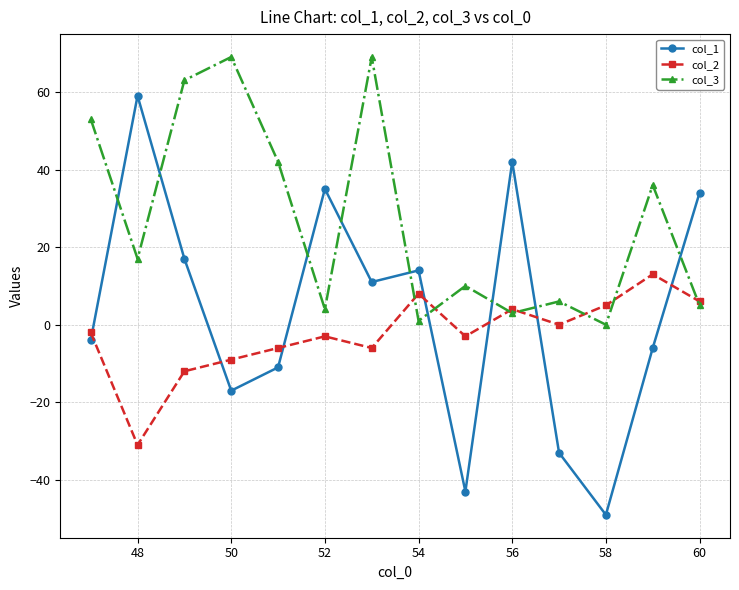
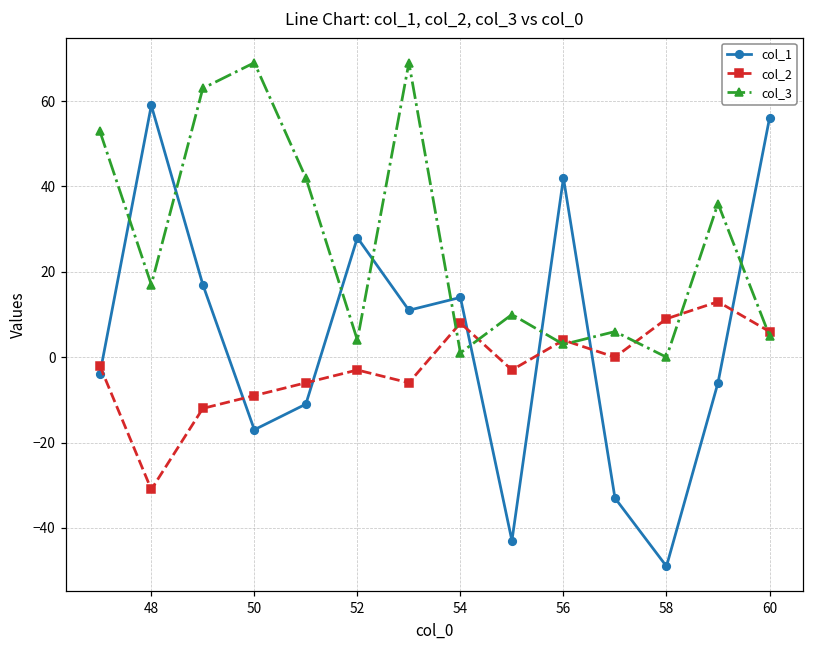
  {
    "col_1": {
      "48": 59,
      "50": -17,
-     "52": 35,
+     "52": 28,
      "54": 14,
      "56": 42,
      "58": -49,
-     "60": 34
+     "60": 56
    },
    "col_2": {
      "48": -31,
      "50": -9,
      "52": -3,
      "54": 8,
      "56": 4,
-     "58": 5,
+     "58": 9,
      "60": 6
    },
    "col_3": {
      "48": 17,
      "50": 69,
      "52": 4,
      "54": 1,
      "56": 3,
      "58": 0,
      "60": 5
    }
  }
